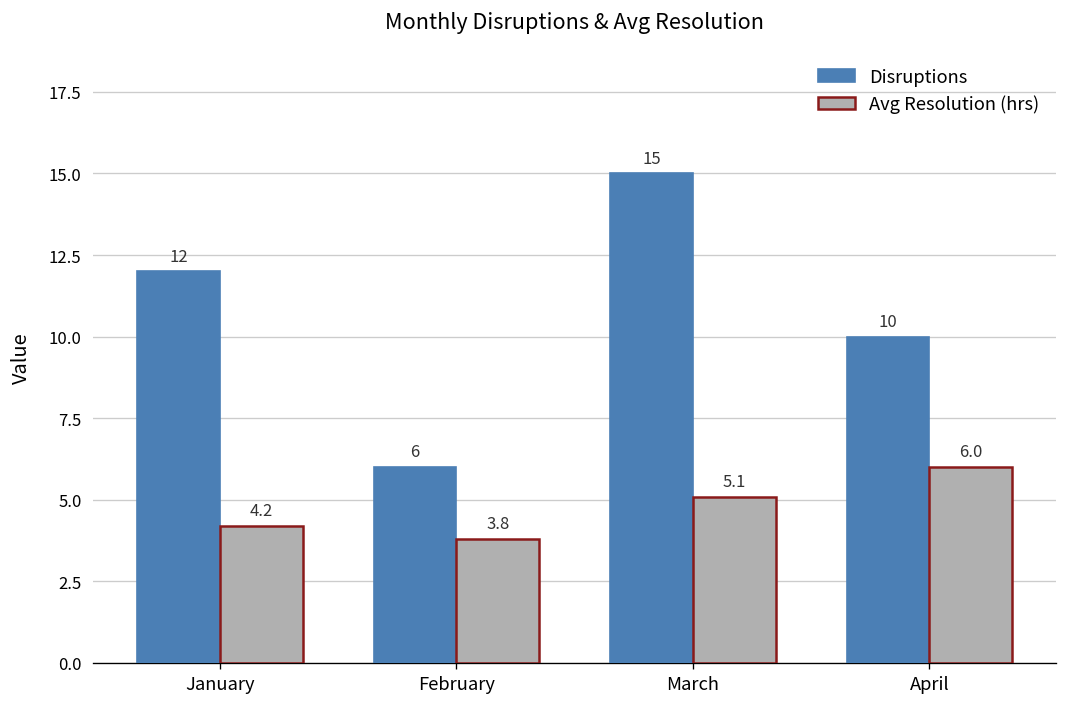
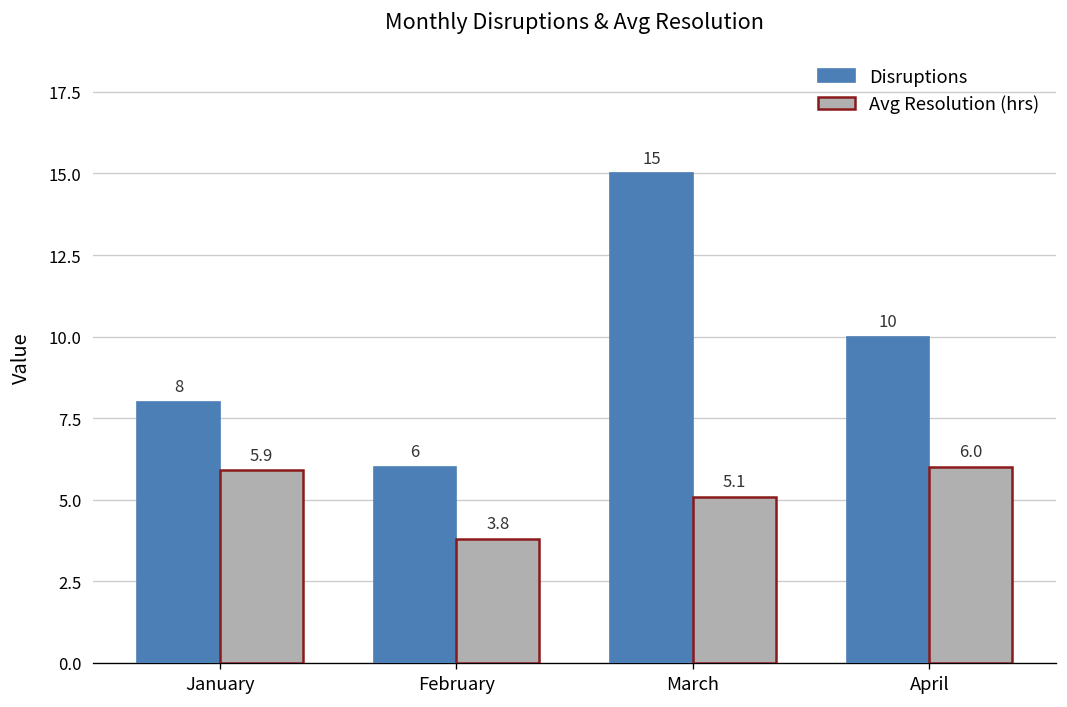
  {
    "Disruptions": {
-     "January": 12,
+     "January": 8,
      "February": 6,
      "March": 15,
      "April": 10
    },
    "Avg Resolution (hrs)": {
-     "January": 4.2,
+     "January": 5.9,
      "February": 3.8,
      "March": 5.1,
      "April": 6.0
    }
  }
